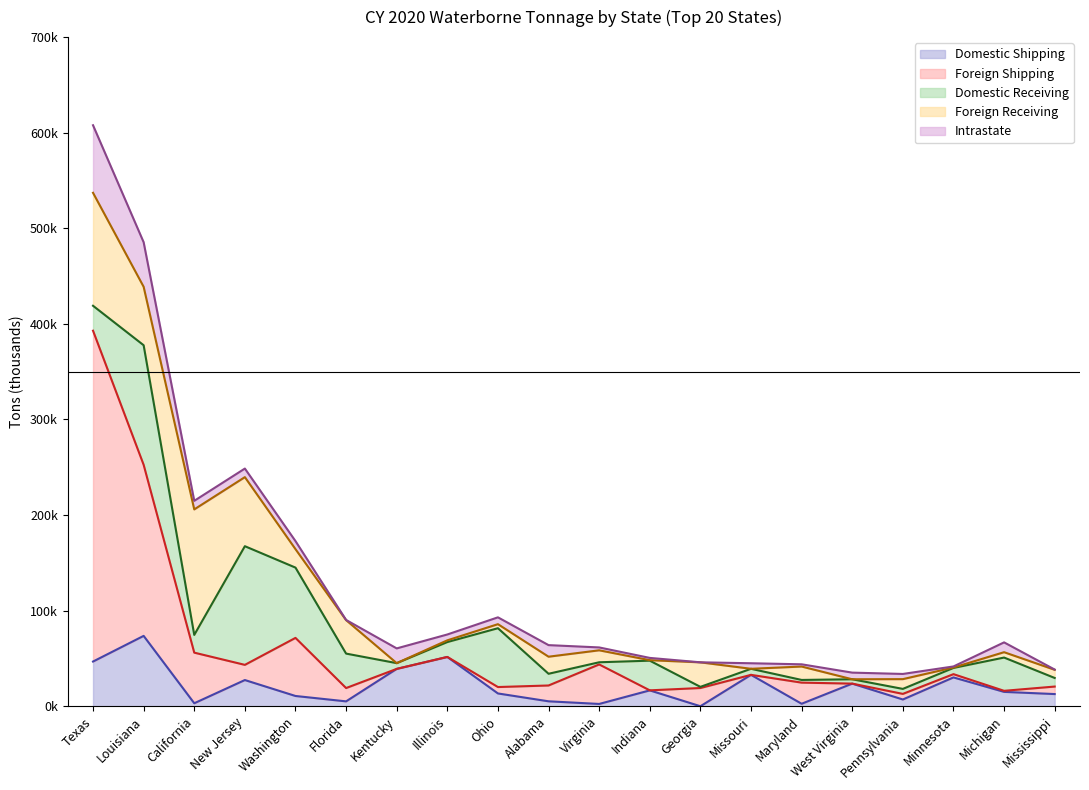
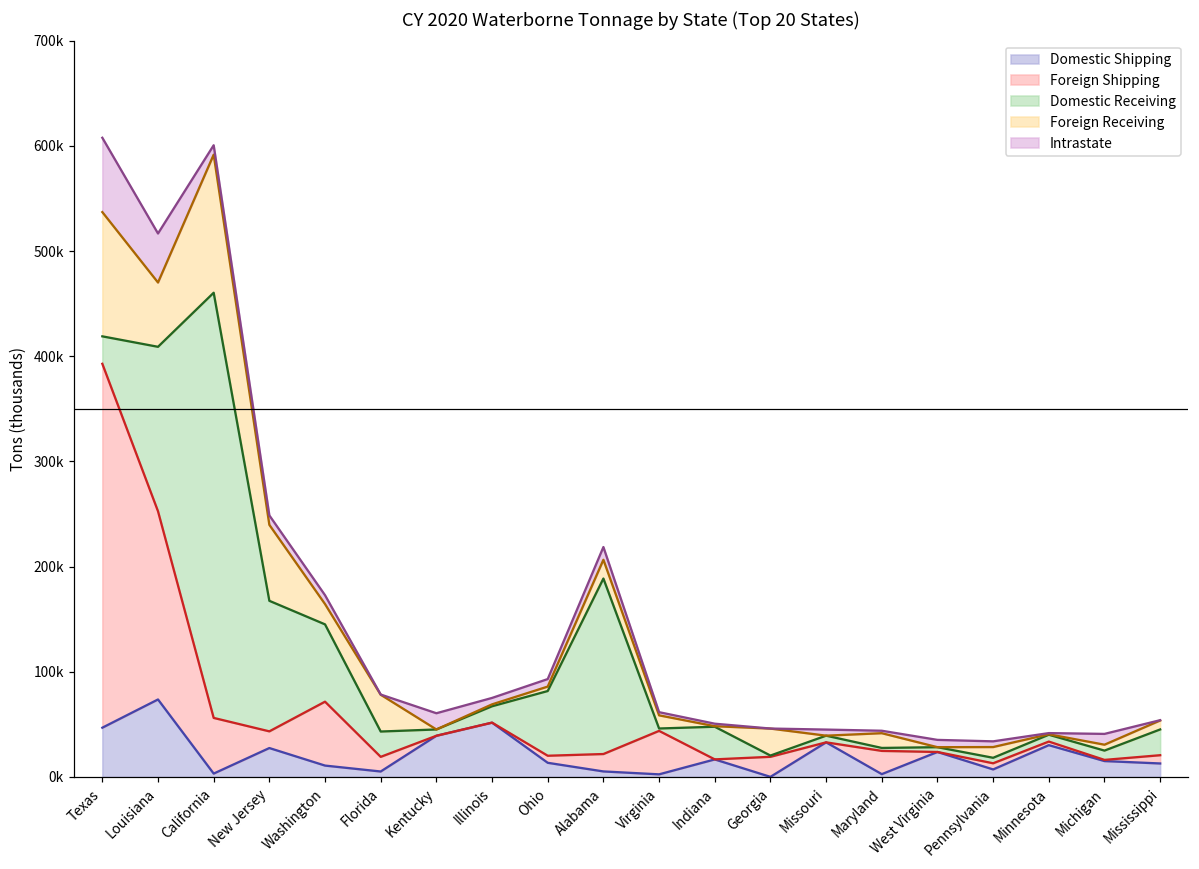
  {
    "Domestic Receiving": {
      "Texas": 30000,
-     "Louisiana": 130000,
-     "California": 20000,
+     "Louisiana": 160000,
+     "California": 400000,
      "New Jersey": 120000,
      "Washington": 70000,
-     "Florida": 40000,
+     "Florida": 20000,
      "Ohio": 60000,
-     "Alabama": 10000,
+     "Alabama": 170000,
      "Maryland": 0,
      "Pennsylvania": 10000,
-     "Michigan": 30000,
-     "Mississippi": 10000
+     "Michigan": 10000,
+     "Mississippi": 20000
    }
  }
